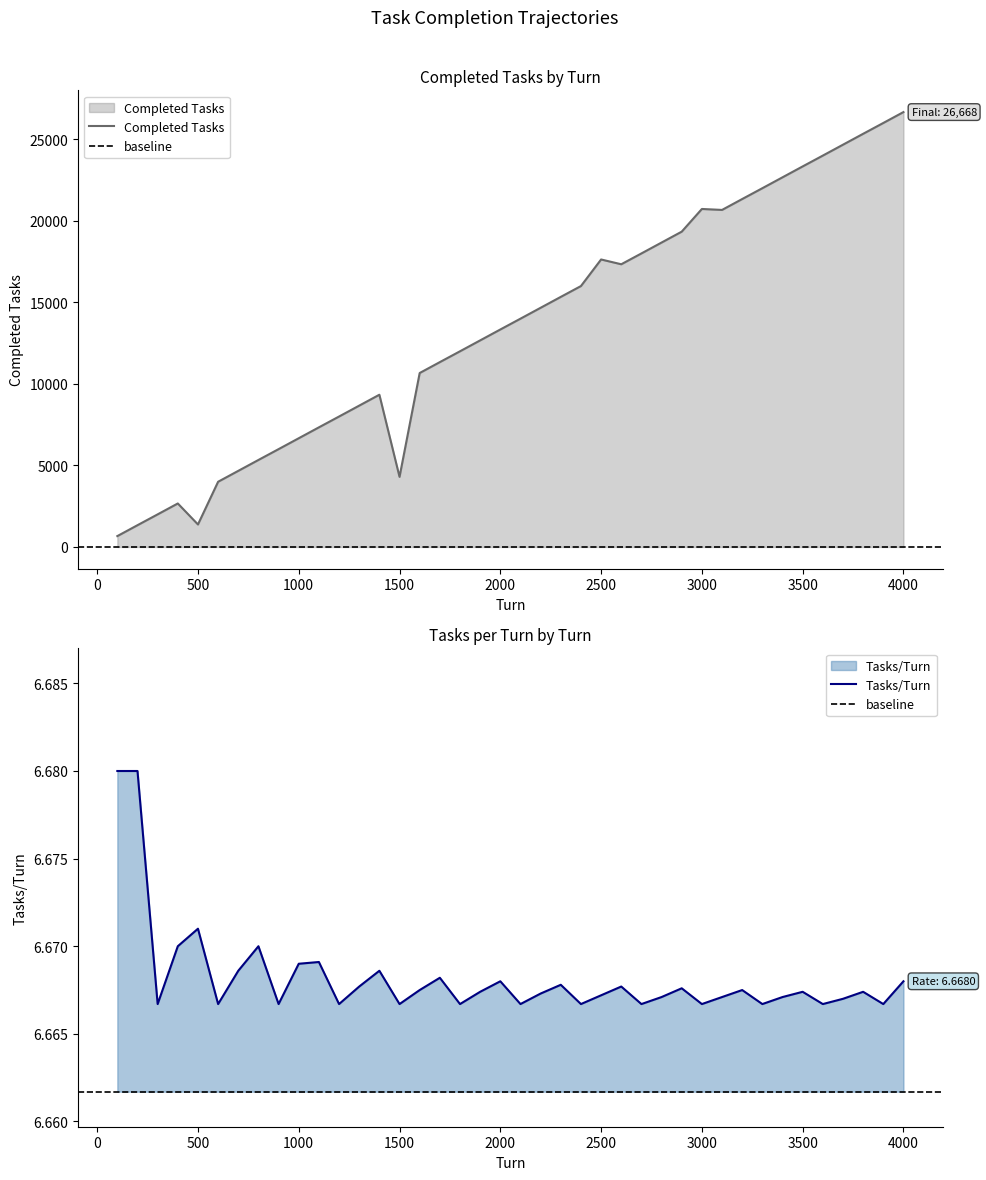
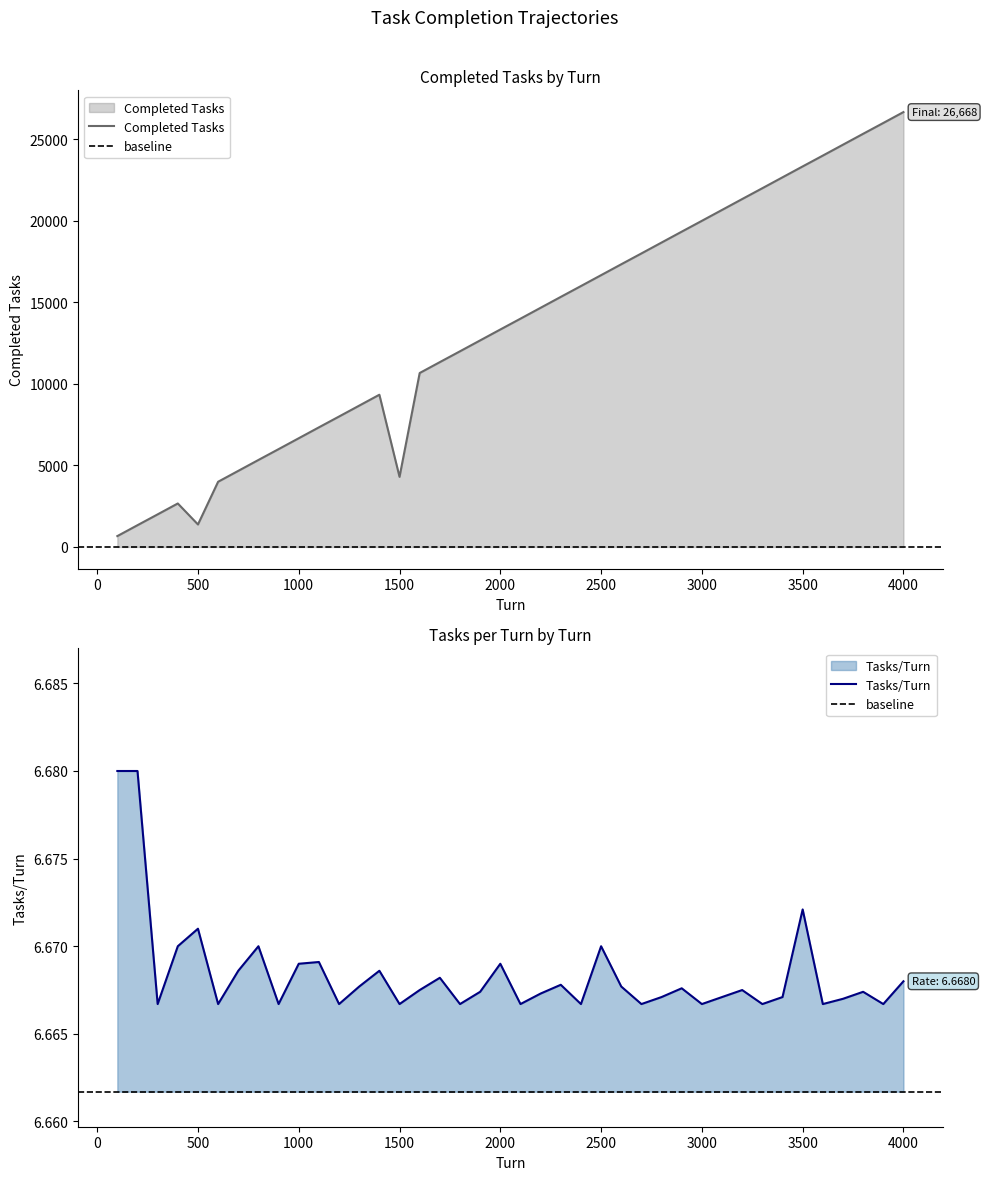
  {
    "Completed Tasks by Turn": {
      "500": 1400,
      "1000": 6700,
      "1500": 4300,
      "2000": 13300,
-     "2500": 17600,
-     "3000": 20700,
+     "2500": 16700,
+     "3000": 20000,
      "3500": 23300
    },
    "Tasks per Turn by Turn": {
      "500": 6.6710,
      "1000": 6.6690,
      "1500": 6.6667,
-     "2000": 6.668,
-     "2500": 6.6672,
+     "2000": 6.669,
+     "2500": 6.6700,
      "3000": 6.6667,
-     "3500": 6.6674
+     "3500": 6.6721
    }
  }
